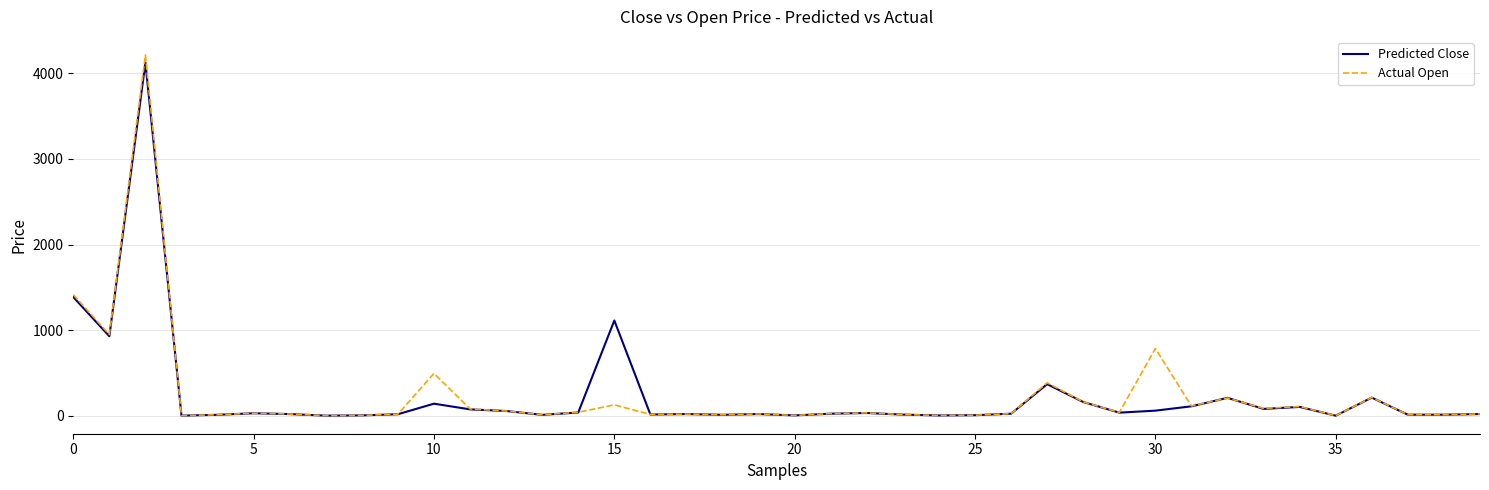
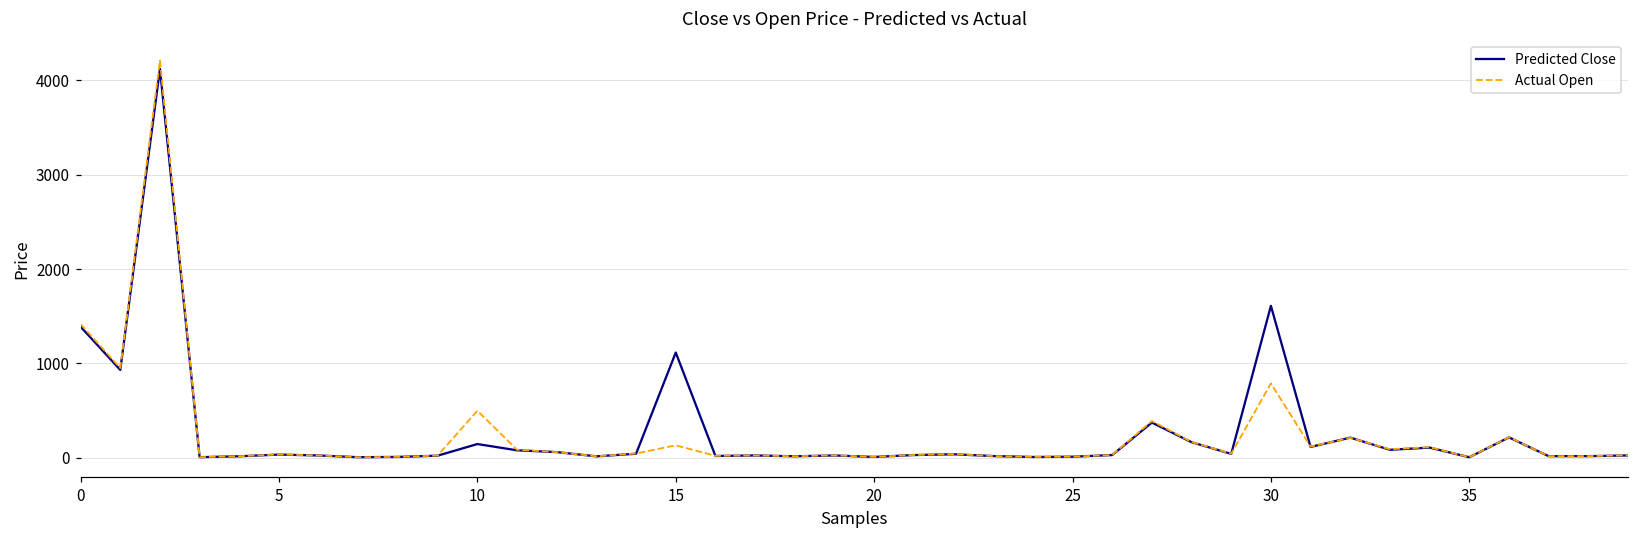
  {
    "Predicted Close": {
      "10": 100,
      "15": 1100,
-     "30": 100
+     "30": 1600
    },
    "Actual Open": {
      "10": 500,
      "15": 100,
      "30": 800
    }
  }
